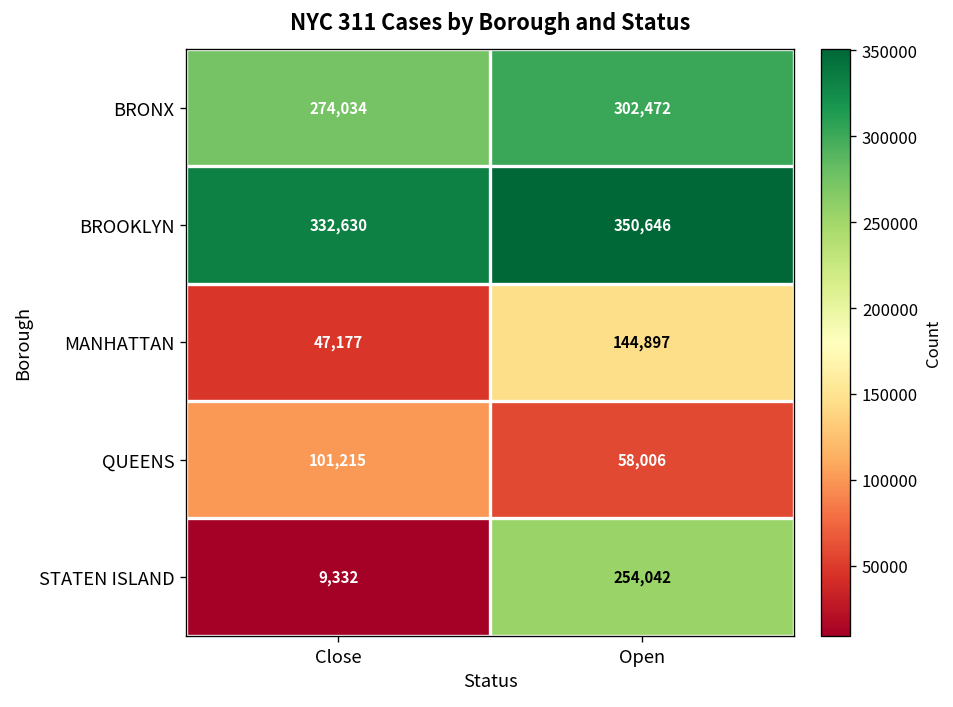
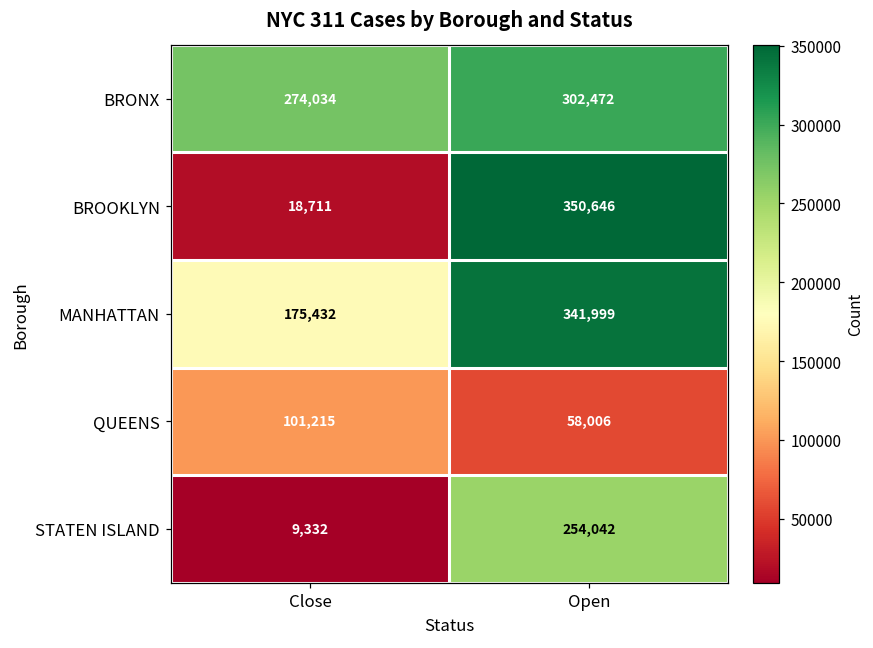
  {
    "BRONX": {
      "Close": "274,034",
      "Open": "302,472"
    },
    "BROOKLYN": {
-     "Close": "332,630",
+     "Close": "18,711",
      "Open": "350,646"
    },
    "MANHATTAN": {
-     "Close": "47,177",
-     "Open": "144,897"
+     "Close": "175,432",
+     "Open": "341,999"
    },
    "QUEENS": {
      "Close": "101,215",
      "Open": "58,006"
    },
    "STATEN ISLAND": {
      "Close": "9,332",
      "Open": "254,042"
    }
  }
